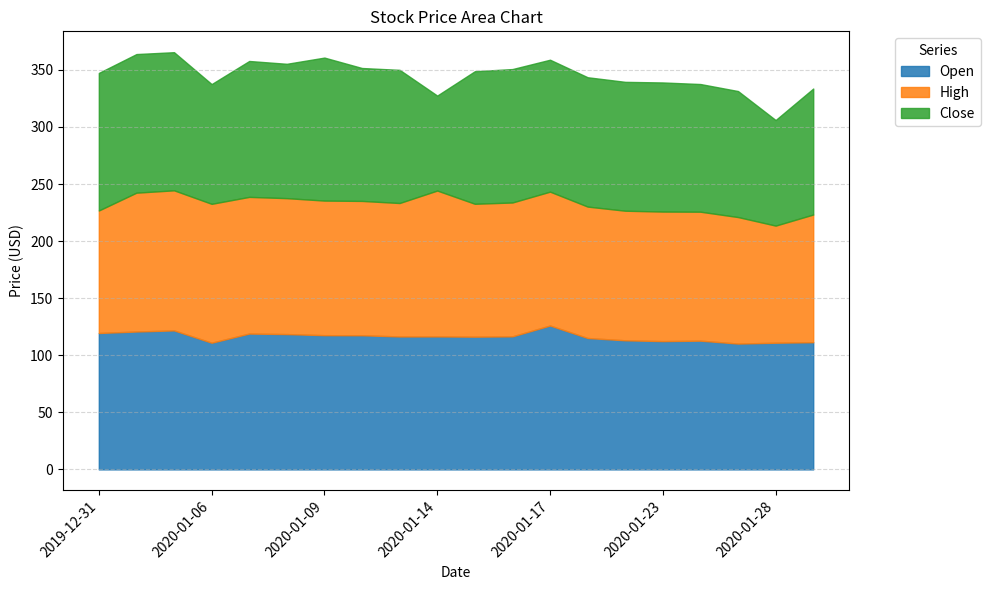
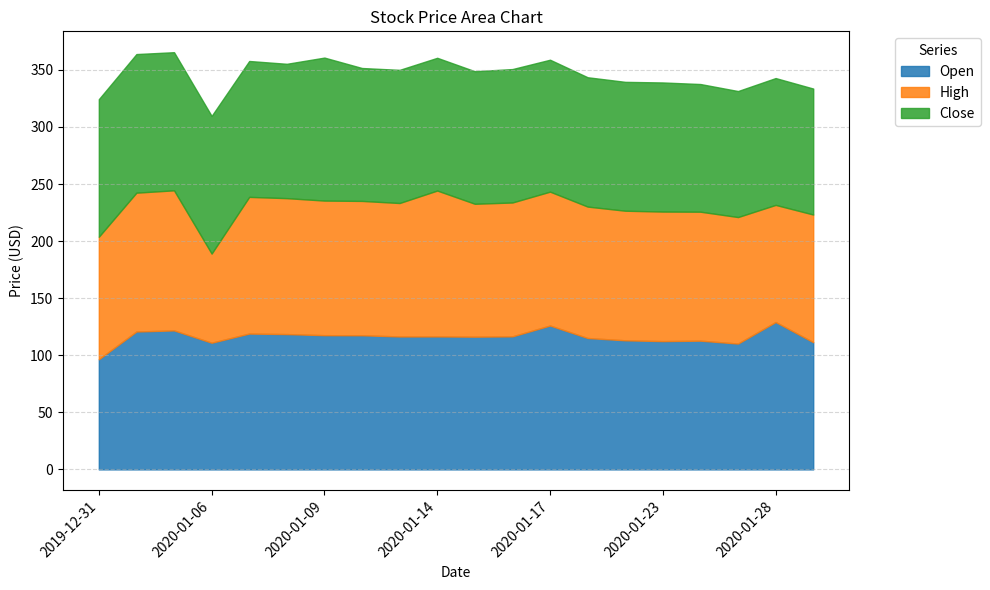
  {
    "Open": {
-     "2019-12-31": 120,
+     "2019-12-31": 97,
      "2020-01-06": 111,
      "2020-01-09": 118,
      "2020-01-14": 117,
      "2020-01-17": 126,
      "2020-01-23": 112,
-     "2020-01-28": 111
+     "2020-01-28": 129
    },
    "High": {
      "2019-12-31": 107,
-     "2020-01-06": 122,
+     "2020-01-06": 78,
      "2020-01-09": 118,
      "2020-01-14": 128,
      "2020-01-17": 117,
      "2020-01-23": 113,
      "2020-01-28": 103
    },
    "Close": {
      "2019-12-31": 121,
-     "2020-01-06": 105,
+     "2020-01-06": 121,
      "2020-01-09": 125,
-     "2020-01-14": 83,
+     "2020-01-14": 116,
      "2020-01-17": 116,
      "2020-01-23": 113,
-     "2020-01-28": 93
+     "2020-01-28": 111
    }
  }
